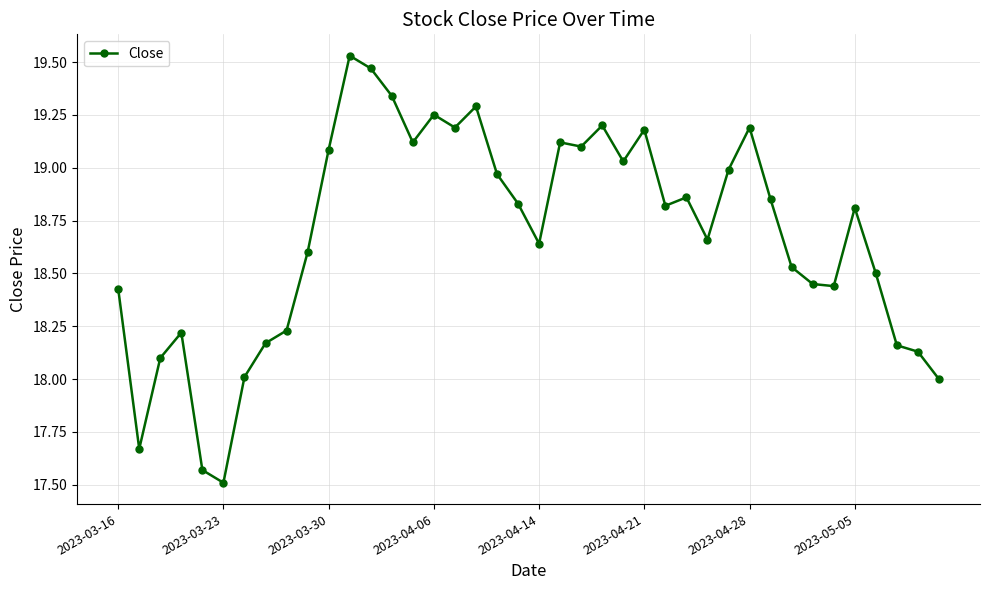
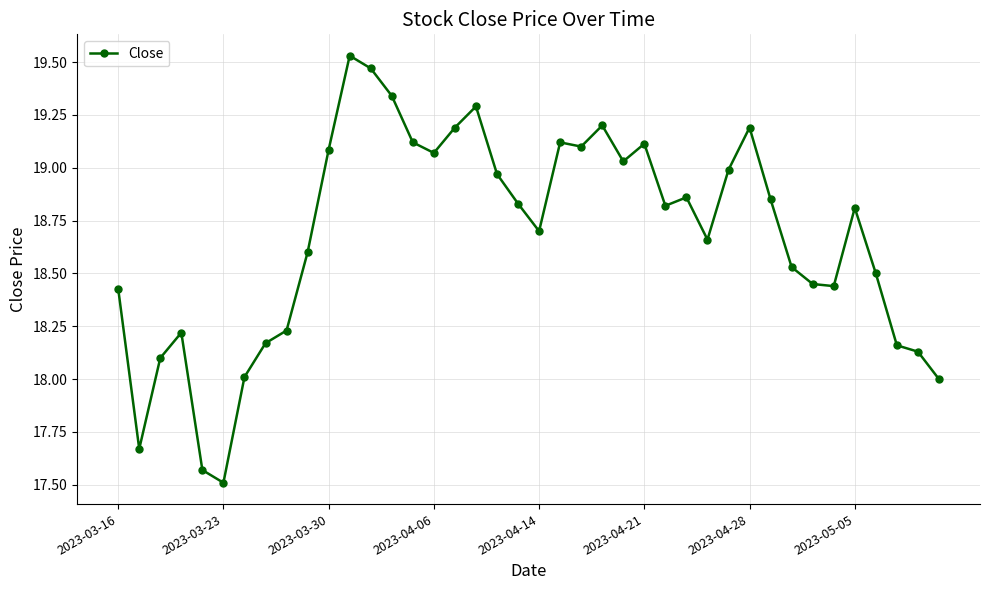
  {
    "2023-03-16": 18.43,
    "2023-03-23": 17.51,
    "2023-03-30": 19.09,
-   "2023-04-06": 19.25,
-   "2023-04-14": 18.64,
-   "2023-04-21": 19.18,
+   "2023-04-06": 19.07,
+   "2023-04-14": 18.70,
+   "2023-04-21": 19.11,
    "2023-04-28": 19.19,
    "2023-05-05": 18.81
  }
